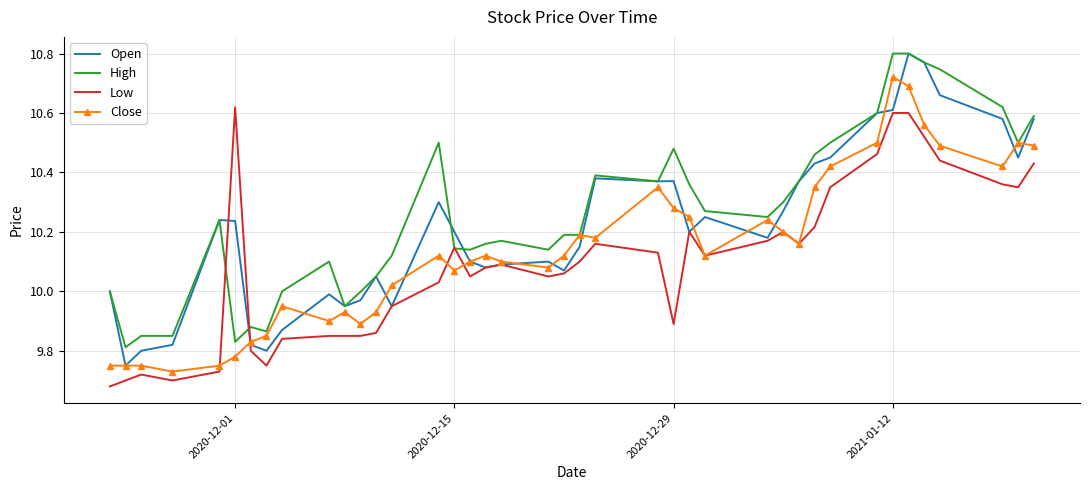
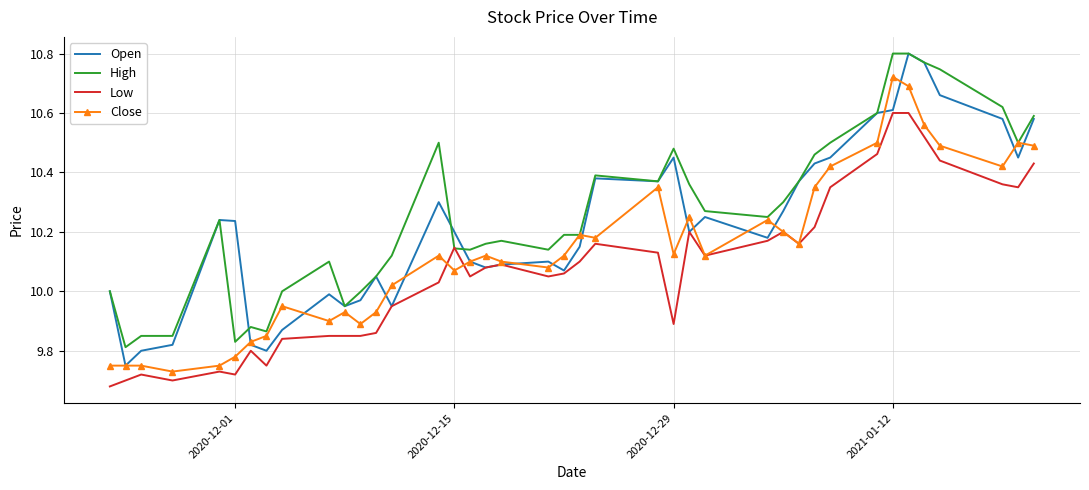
  {
    "Open": {
      "2020-12-01": 10.24,
      "2020-12-15": 10.20,
-     "2020-12-29": 10.37,
+     "2020-12-29": 10.45,
      "2021-01-12": 10.61
    },
    "High": {
      "2020-12-01": 9.83,
      "2020-12-29": 10.48,
      "2021-01-12": 10.80
    },
    "Low": {
-     "2020-12-01": 10.62,
+     "2020-12-01": 9.72,
      "2020-12-29": 9.89,
      "2021-01-12": 10.60
    },
    "Close": {
      "2020-12-01": 9.78,
      "2020-12-15": 10.07,
-     "2020-12-29": 10.28,
+     "2020-12-29": 10.12,
      "2021-01-12": 10.72
    }
  }
